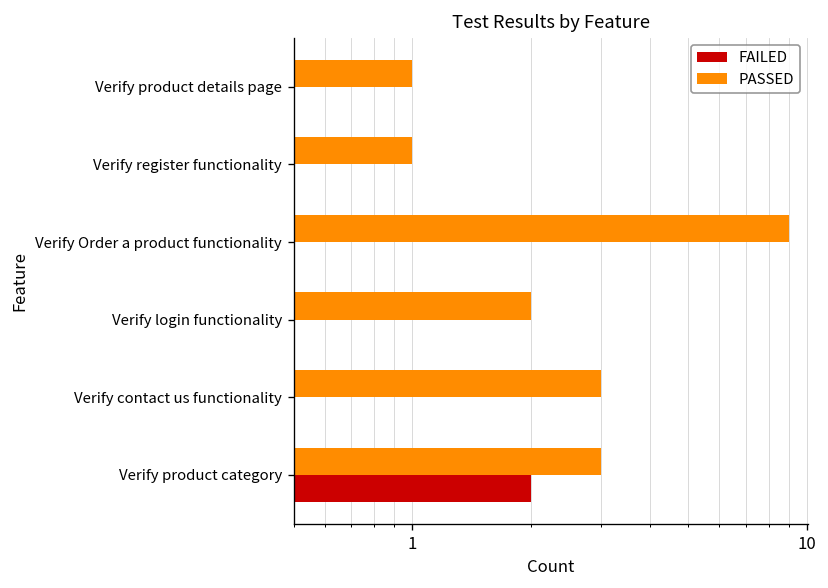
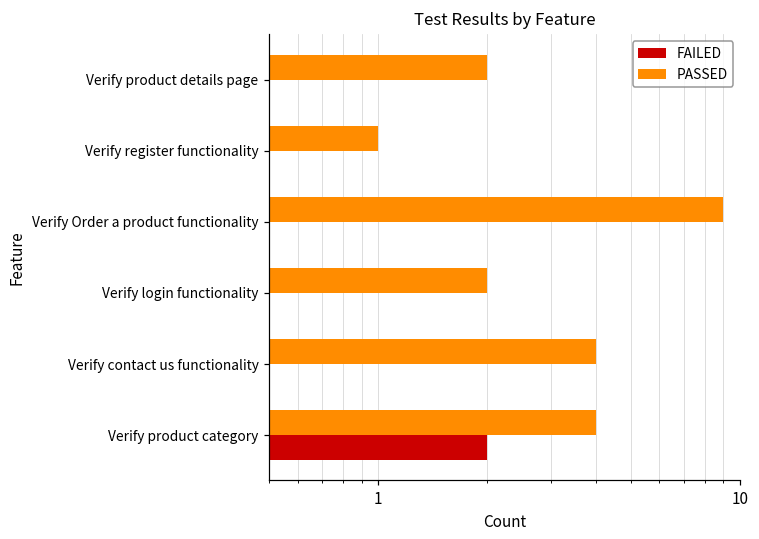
  {
    "FAILED": {
      "Verify product category": 2
    },
    "PASSED": {
-     "Verify product details page": 1,
+     "Verify product details page": 2,
      "Verify register functionality": 1,
      "Verify Order a product functionality": 9,
      "Verify login functionality": 2,
-     "Verify contact us functionality": 3,
-     "Verify product category": 3
+     "Verify contact us functionality": 4,
+     "Verify product category": 4
    }
  }
